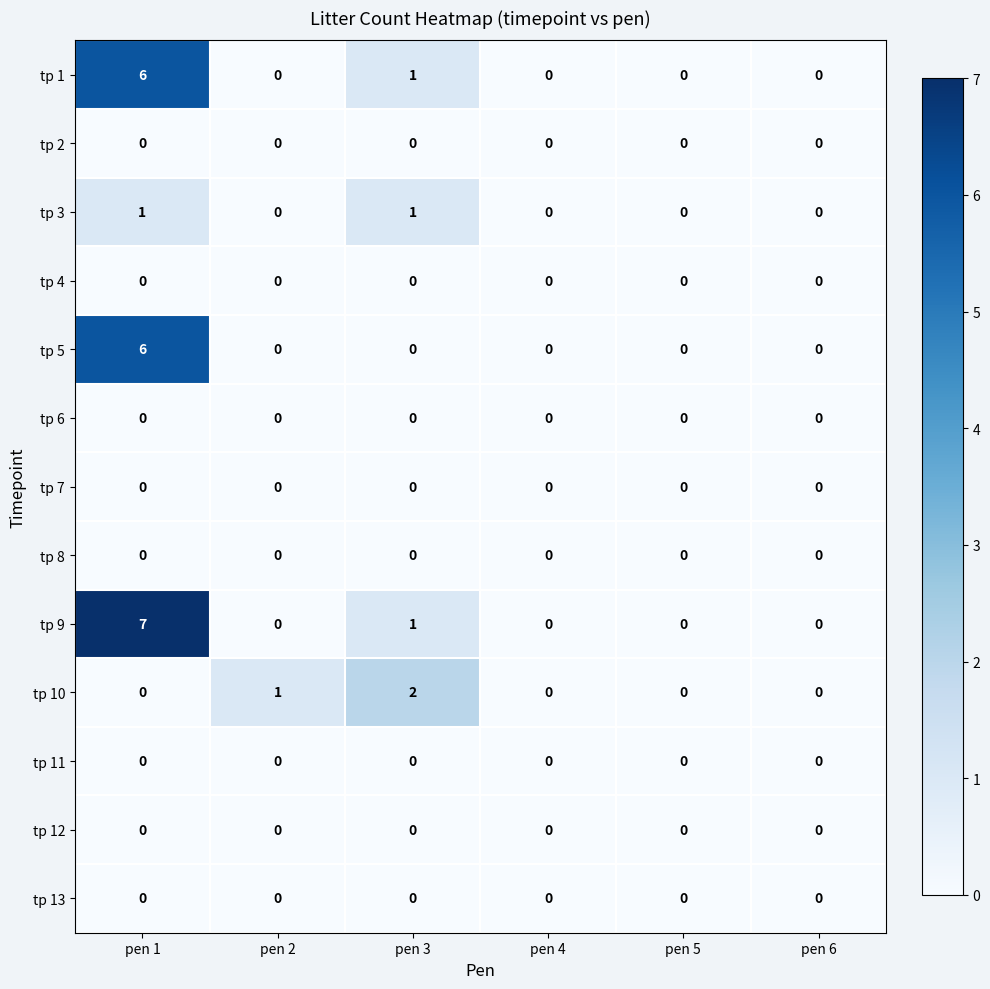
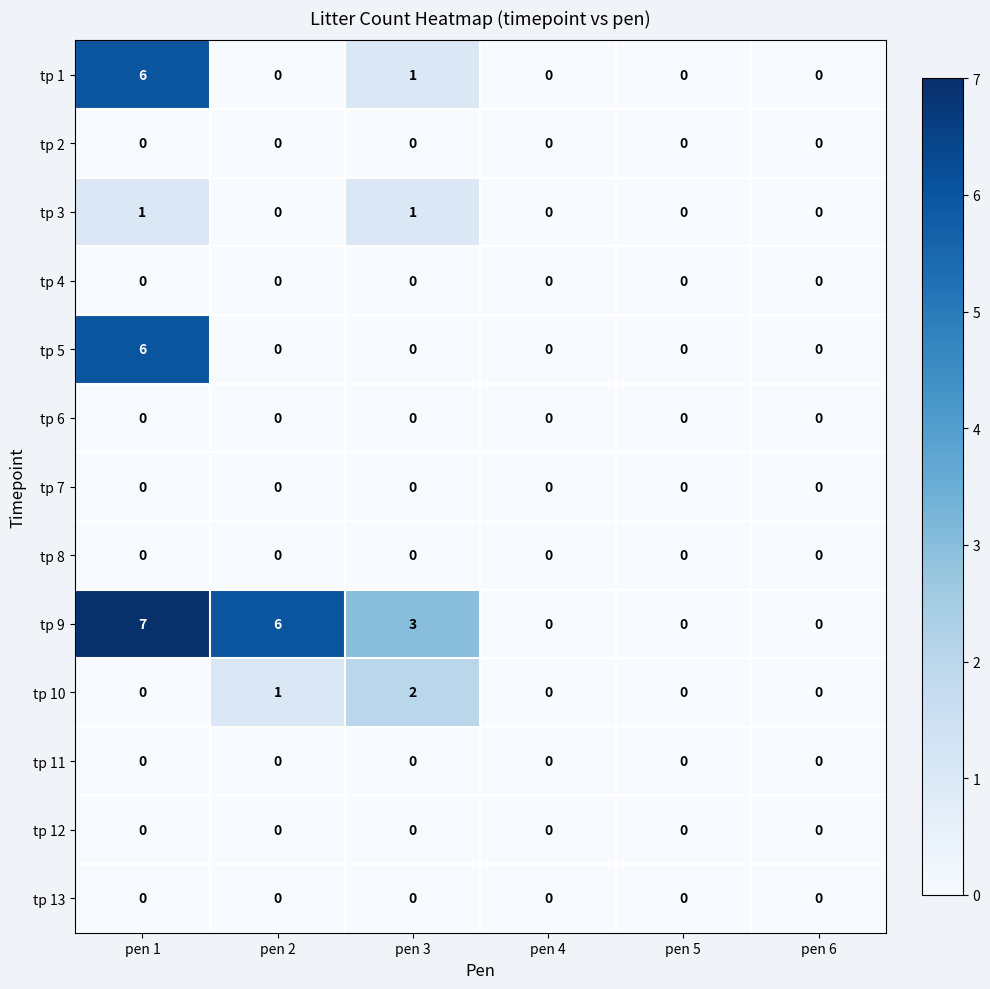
  {
    "tp 1": {
      "pen 1": 6,
      "pen 2": 0,
      "pen 3": 1,
      "pen 4": 0,
      "pen 5": 0,
      "pen 6": 0
    },
    "tp 2": {
      "pen 1": 0,
      "pen 2": 0,
      "pen 3": 0,
      "pen 4": 0,
      "pen 5": 0,
      "pen 6": 0
    },
    "tp 3": {
      "pen 1": 1,
      "pen 2": 0,
      "pen 3": 1,
      "pen 4": 0,
      "pen 5": 0,
      "pen 6": 0
    },
    "tp 4": {
      "pen 1": 0,
      "pen 2": 0,
      "pen 3": 0,
      "pen 4": 0,
      "pen 5": 0,
      "pen 6": 0
    },
    "tp 5": {
      "pen 1": 6,
      "pen 2": 0,
      "pen 3": 0,
      "pen 4": 0,
      "pen 5": 0,
      "pen 6": 0
    },
    "tp 6": {
      "pen 1": 0,
      "pen 2": 0,
      "pen 3": 0,
      "pen 4": 0,
      "pen 5": 0,
      "pen 6": 0
    },
    "tp 7": {
      "pen 1": 0,
      "pen 2": 0,
      "pen 3": 0,
      "pen 4": 0,
      "pen 5": 0,
      "pen 6": 0
    },
    "tp 8": {
      "pen 1": 0,
      "pen 2": 0,
      "pen 3": 0,
      "pen 4": 0,
      "pen 5": 0,
      "pen 6": 0
    },
    "tp 9": {
      "pen 1": 7,
-     "pen 2": 0,
-     "pen 3": 1,
+     "pen 2": 6,
+     "pen 3": 3,
      "pen 4": 0,
      "pen 5": 0,
      "pen 6": 0
    },
    "tp 10": {
      "pen 1": 0,
      "pen 2": 1,
      "pen 3": 2,
      "pen 4": 0,
      "pen 5": 0,
      "pen 6": 0
    },
    "tp 11": {
      "pen 1": 0,
      "pen 2": 0,
      "pen 3": 0,
      "pen 4": 0,
      "pen 5": 0,
      "pen 6": 0
    },
    "tp 12": {
      "pen 1": 0,
      "pen 2": 0,
      "pen 3": 0,
      "pen 4": 0,
      "pen 5": 0,
      "pen 6": 0
    },
    "tp 13": {
      "pen 1": 0,
      "pen 2": 0,
      "pen 3": 0,
      "pen 4": 0,
      "pen 5": 0,
      "pen 6": 0
    }
  }
